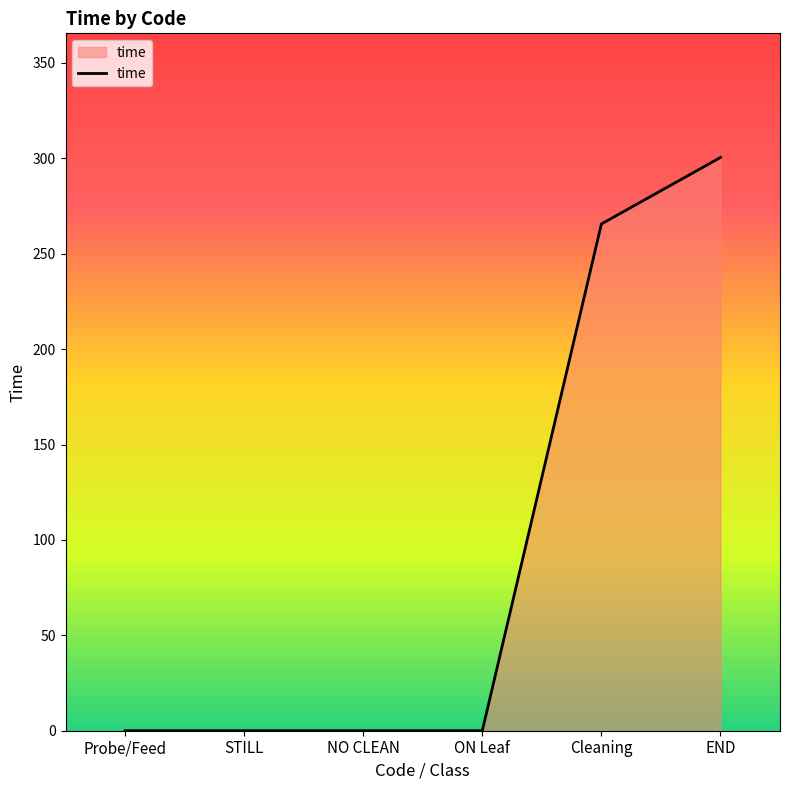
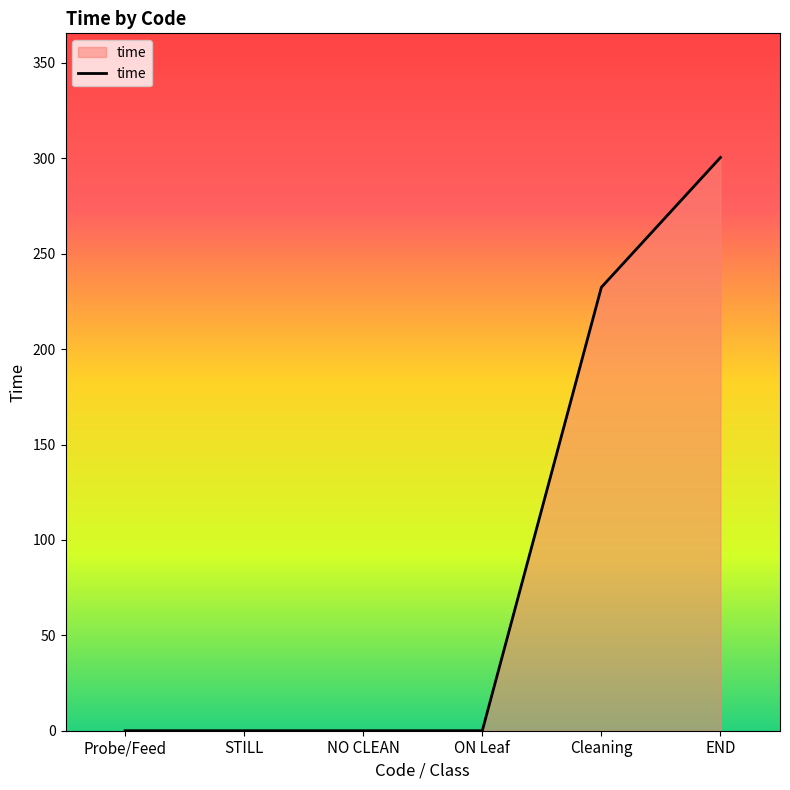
  {
    "Probe/Feed": 0,
    "STILL": 0,
    "NO CLEAN": 0,
    "ON Leaf": 0,
-   "Cleaning": 266,
+   "Cleaning": 232,
    "END": 300
  }
